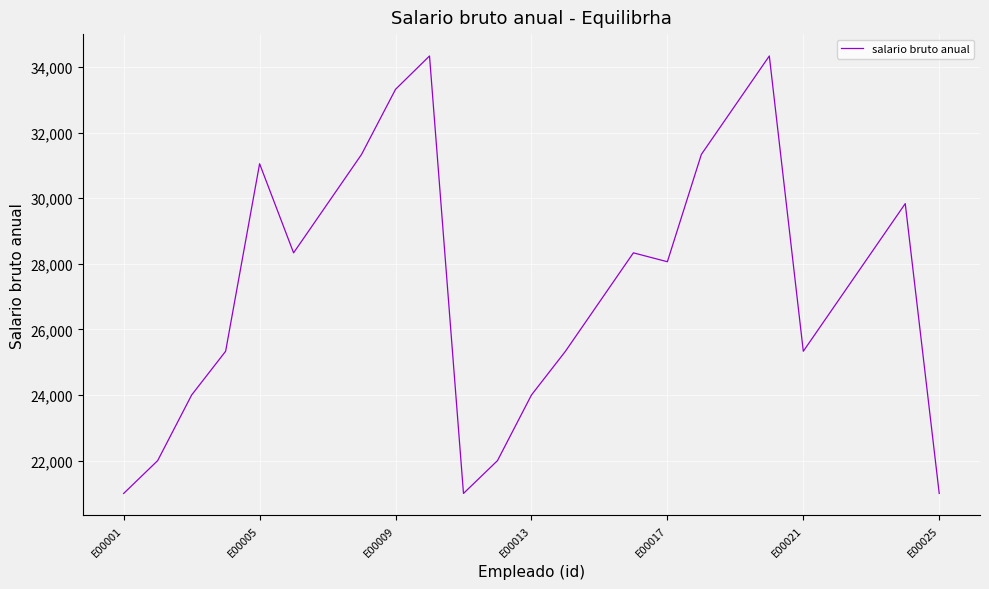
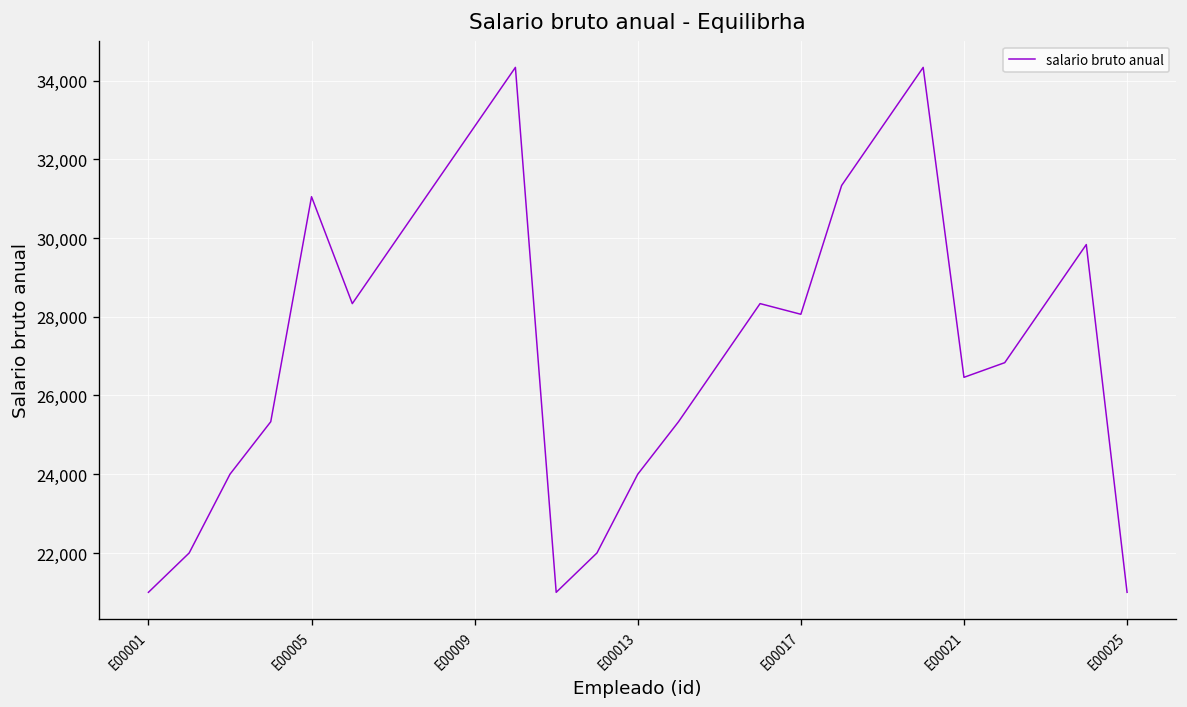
  {
    "E00001": "21,000",
    "E00005": "31,000",
-   "E00009": "33,300",
+   "E00009": "32,800",
    "E00013": "24,000",
    "E00017": "28,100",
-   "E00021": "25,300",
+   "E00021": "26,500",
    "E00025": "21,000"
  }
